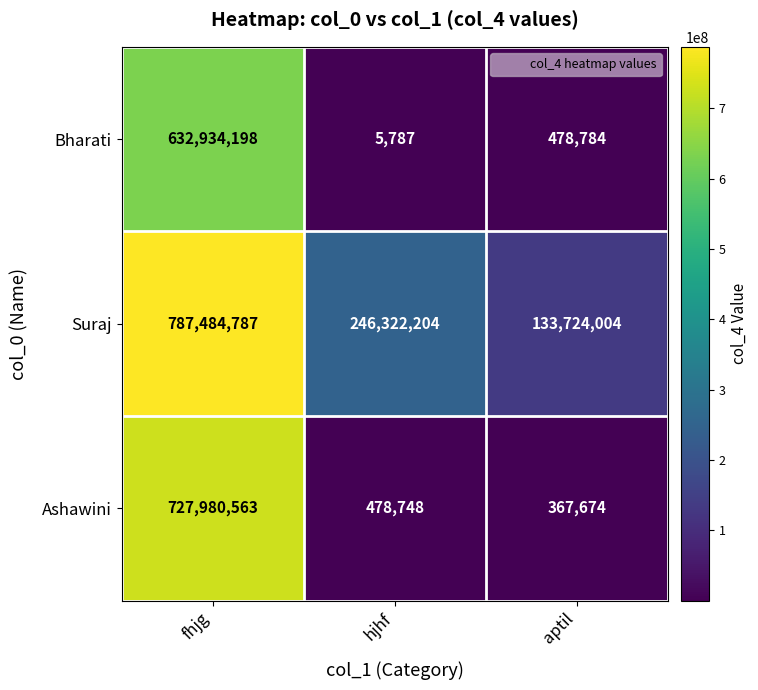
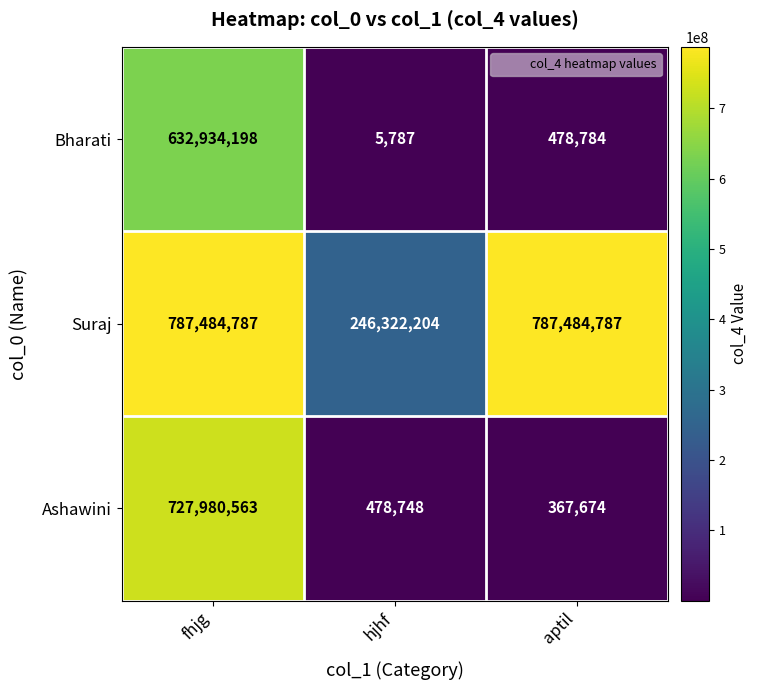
  {
    "Bharati": {
      "fhjg": "632,934,198",
      "hjhf": "5,787",
      "aptil": "478,784"
    },
    "Suraj": {
      "fhjg": "787,484,787",
      "hjhf": "246,322,204",
-     "aptil": "133,724,004"
+     "aptil": "787,484,787"
    },
    "Ashawini": {
      "fhjg": "727,980,563",
      "hjhf": "478,748",
      "aptil": "367,674"
    }
  }
